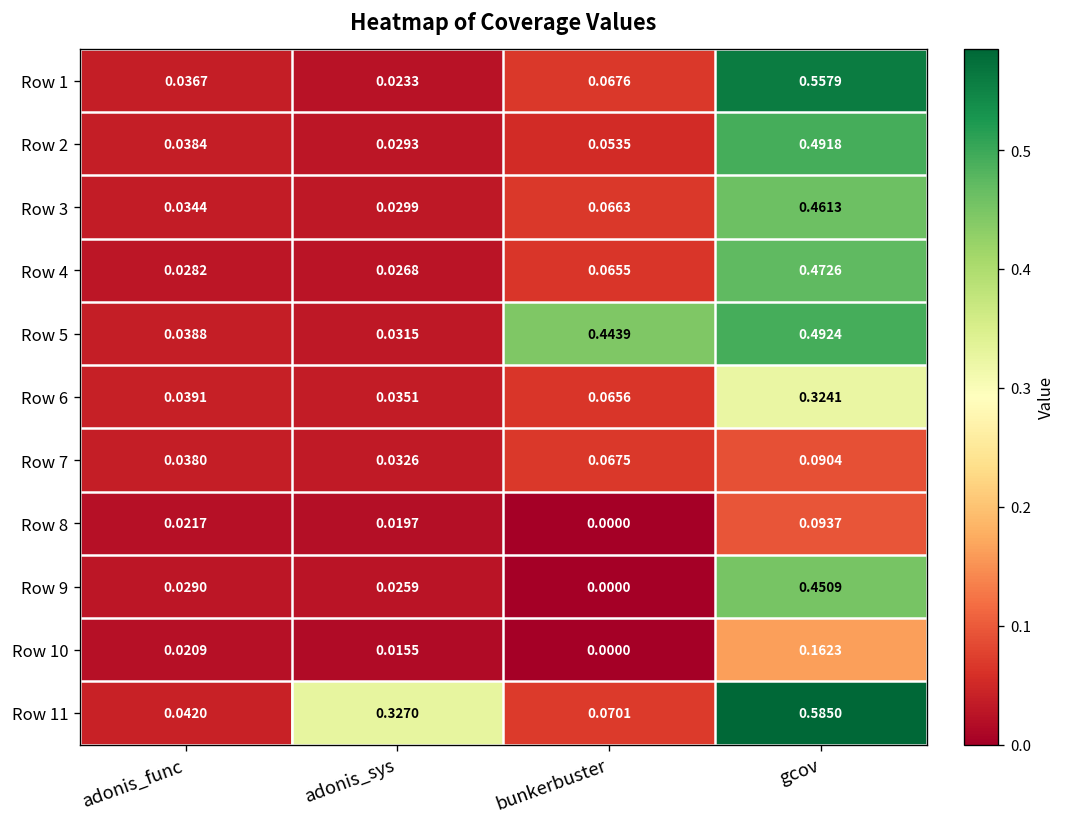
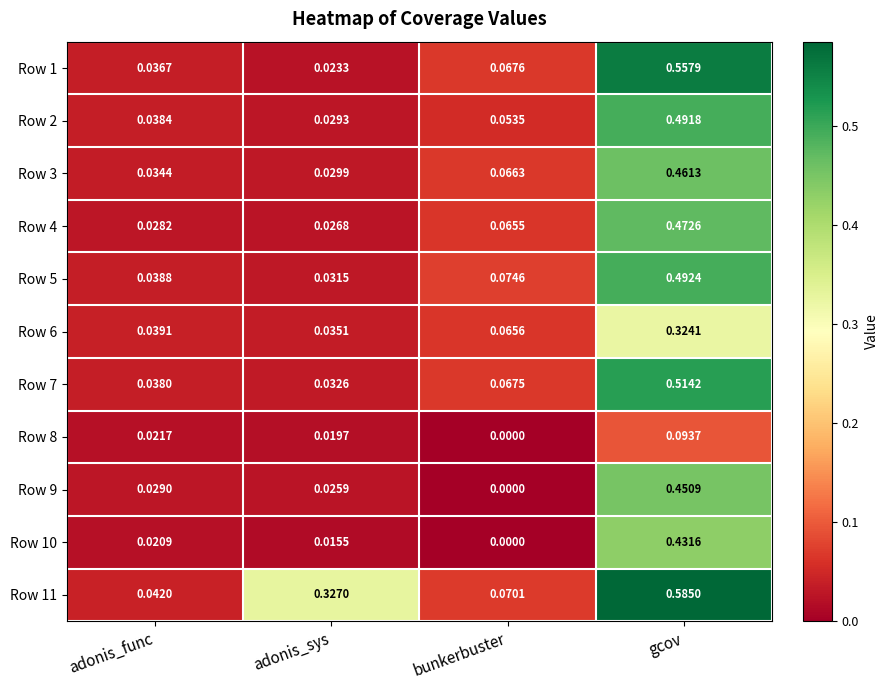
  {
    "Row 1": {
      "adonis_func": 0.0367,
      "adonis_sys": 0.0233,
      "bunkerbuster": 0.0676,
      "gcov": 0.5579
    },
    "Row 2": {
      "adonis_func": 0.0384,
      "adonis_sys": 0.0293,
      "bunkerbuster": 0.0535,
      "gcov": 0.4918
    },
    "Row 3": {
      "adonis_func": 0.0344,
      "adonis_sys": 0.0299,
      "bunkerbuster": 0.0663,
      "gcov": 0.4613
    },
    "Row 4": {
      "adonis_func": 0.0282,
      "adonis_sys": 0.0268,
      "bunkerbuster": 0.0655,
      "gcov": 0.4726
    },
    "Row 5": {
      "adonis_func": 0.0388,
      "adonis_sys": 0.0315,
-     "bunkerbuster": 0.4439,
+     "bunkerbuster": 0.0746,
      "gcov": 0.4924
    },
    "Row 6": {
      "adonis_func": 0.0391,
      "adonis_sys": 0.0351,
      "bunkerbuster": 0.0656,
      "gcov": 0.3241
    },
    "Row 7": {
      "adonis_func": 0.0380,
      "adonis_sys": 0.0326,
      "bunkerbuster": 0.0675,
-     "gcov": 0.0904
+     "gcov": 0.5142
    },
    "Row 8": {
      "adonis_func": 0.0217,
      "adonis_sys": 0.0197,
      "bunkerbuster": 0.0000,
      "gcov": 0.0937
    },
    "Row 9": {
      "adonis_func": 0.0290,
      "adonis_sys": 0.0259,
      "bunkerbuster": 0.0000,
      "gcov": 0.4509
    },
    "Row 10": {
      "adonis_func": 0.0209,
      "adonis_sys": 0.0155,
      "bunkerbuster": 0.0000,
-     "gcov": 0.1623
+     "gcov": 0.4316
    },
    "Row 11": {
      "adonis_func": 0.0420,
      "adonis_sys": 0.3270,
      "bunkerbuster": 0.0701,
      "gcov": 0.5850
    }
  }
